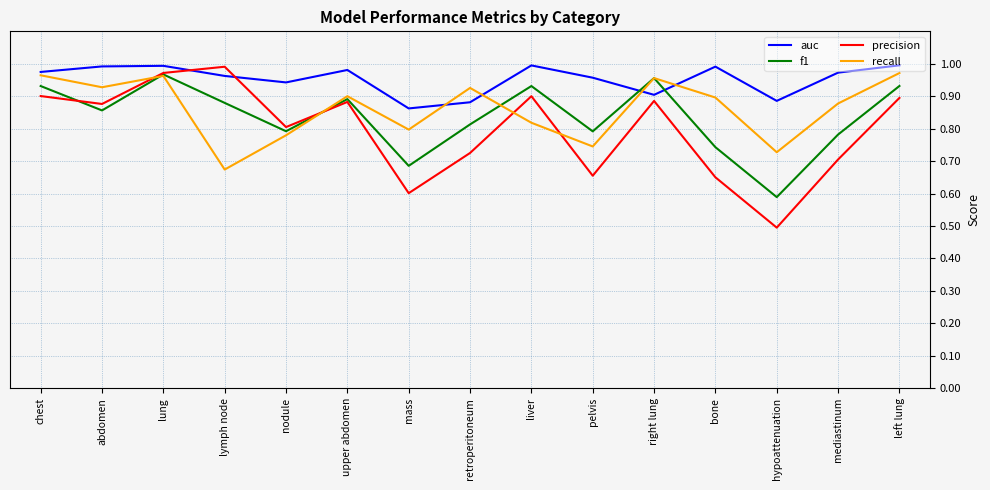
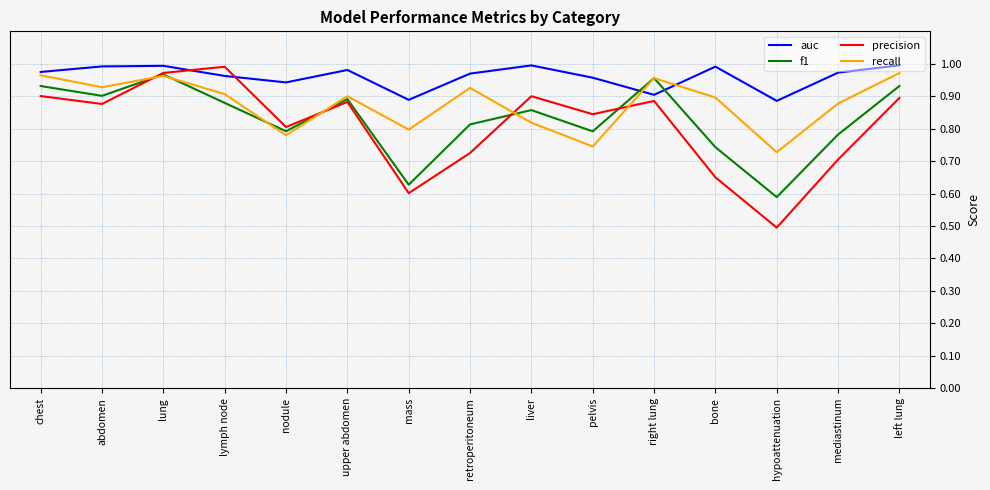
  {
    "auc": {
      "chest": 0.97,
      "abdomen": 0.99,
      "lung": 0.99,
      "lymph node": 0.96,
      "nodule": 0.94,
      "upper abdomen": 0.98,
-     "mass": 0.86,
-     "retroperitoneum": 0.88,
+     "mass": 0.89,
+     "retroperitoneum": 0.97,
      "liver": 0.99,
      "pelvis": 0.96,
      "right lung": 0.90,
      "bone": 0.99,
      "hypoattenuation": 0.89,
      "mediastinum": 0.97
    },
    "f1": {
      "chest": 0.93,
-     "abdomen": 0.86,
+     "abdomen": 0.90,
      "lymph node": 0.88,
      "nodule": 0.79,
      "upper abdomen": 0.89,
-     "mass": 0.69,
+     "mass": 0.63,
      "retroperitoneum": 0.81,
-     "liver": 0.93,
+     "liver": 0.86,
      "pelvis": 0.79,
      "bone": 0.74,
      "hypoattenuation": 0.59,
      "mediastinum": 0.78,
      "left lung": 0.93
    },
    "precision": {
      "chest": 0.90,
      "abdomen": 0.88,
      "lymph node": 0.99,
      "nodule": 0.80,
      "upper abdomen": 0.88,
      "mass": 0.60,
      "retroperitoneum": 0.73,
      "liver": 0.90,
-     "pelvis": 0.65,
+     "pelvis": 0.84,
      "right lung": 0.89,
      "bone": 0.65,
      "hypoattenuation": 0.49,
      "mediastinum": 0.70,
      "left lung": 0.89
    },
    "recall": {
      "chest": 0.96,
      "abdomen": 0.93,
-     "lymph node": 0.67,
+     "lymph node": 0.91,
      "nodule": 0.78,
      "upper abdomen": 0.90,
      "mass": 0.80,
      "retroperitoneum": 0.93,
      "liver": 0.82,
      "pelvis": 0.75,
      "bone": 0.90,
      "hypoattenuation": 0.73,
      "mediastinum": 0.88,
      "left lung": 0.97
    }
  }
